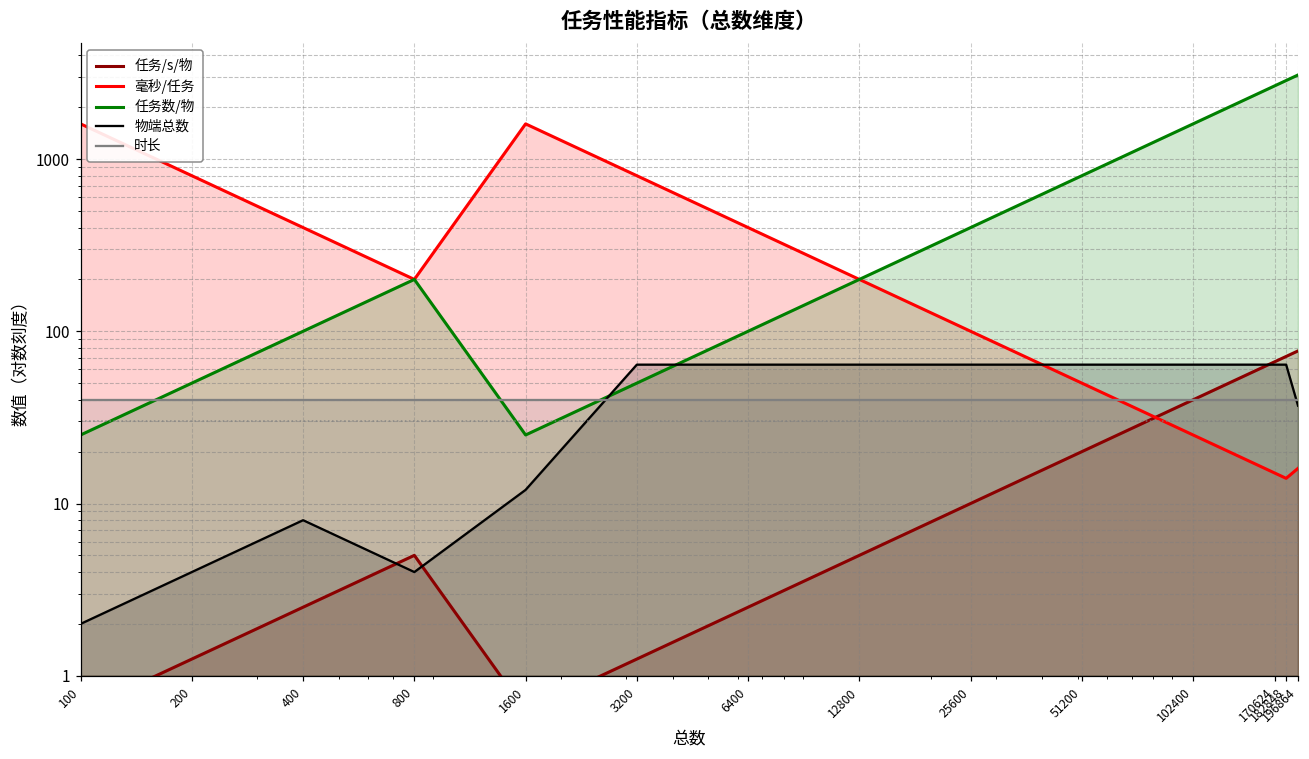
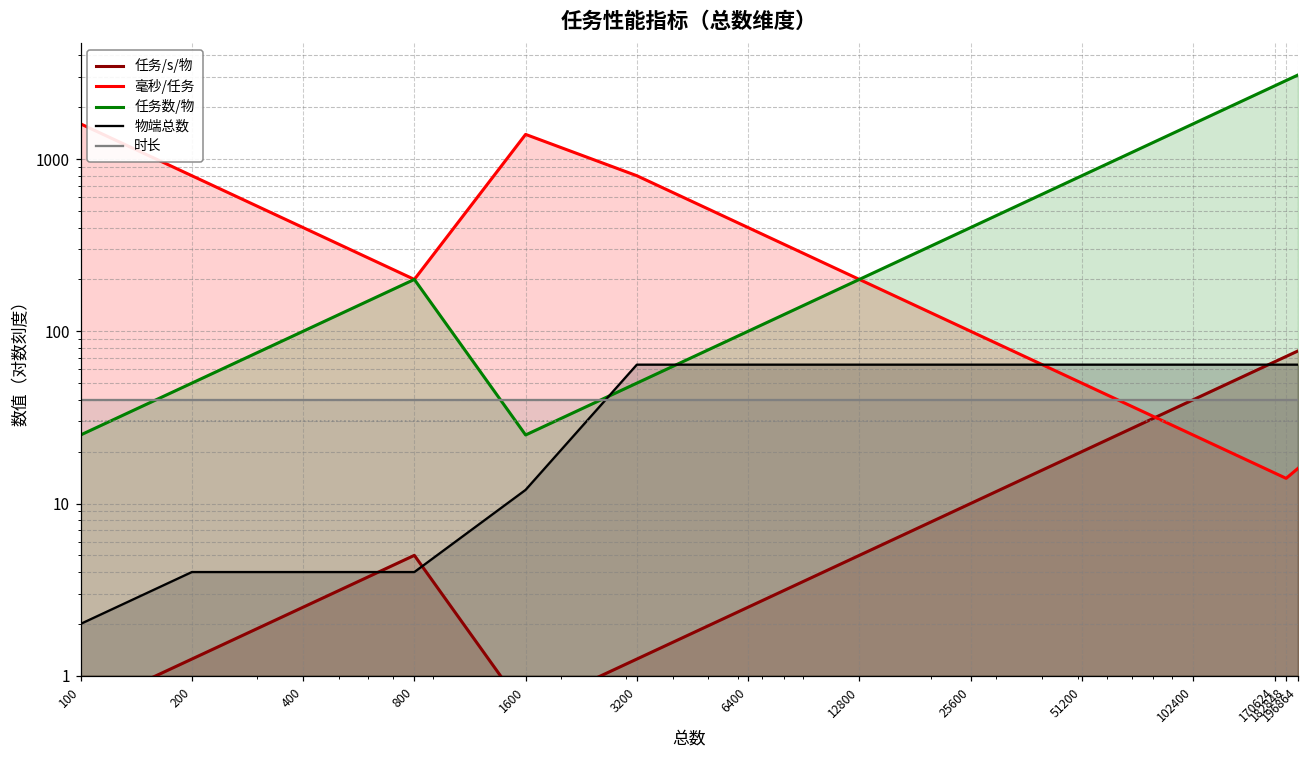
  {
    "毫秒/任务": {
      "100": 1600,
      "200": 800,
      "400": 400,
-     "1600": 1600,
+     "1600": 1400,
      "3200": 800,
      "6400": 400,
      "25600": 100,
      "51200": 50,
      "102400": 25,
      "170624": 15,
      "182848": 14,
      "196864": 16
    },
    "任务数/物": {
      "100": 25,
      "200": 50,
      "400": 100,
      "1600": 25,
      "3200": 50,
      "6400": 100,
      "25600": 400,
      "51200": 800,
      "102400": 1600,
      "170624": 2700,
      "182848": 2900,
      "196864": 3100
    },
    "物端总数": {
      "100": 2,
      "200": 4,
-     "400": 8,
+     "400": 4,
      "800": 4,
      "1600": 12,
      "3200": 64,
      "6400": 64,
      "12800": 64,
      "25600": 64,
      "51200": 64,
      "102400": 64,
      "170624": 64,
      "182848": 64,
-     "196864": 37
+     "196864": 64
    },
    "时长": {
      "100": 40,
      "200": 40,
      "400": 40,
      "800": 40,
      "1600": 40,
      "3200": 40,
      "6400": 40,
      "12800": 40,
      "25600": 40,
      "51200": 40,
      "170624": 40,
      "182848": 40,
      "196864": 40
    }
  }
